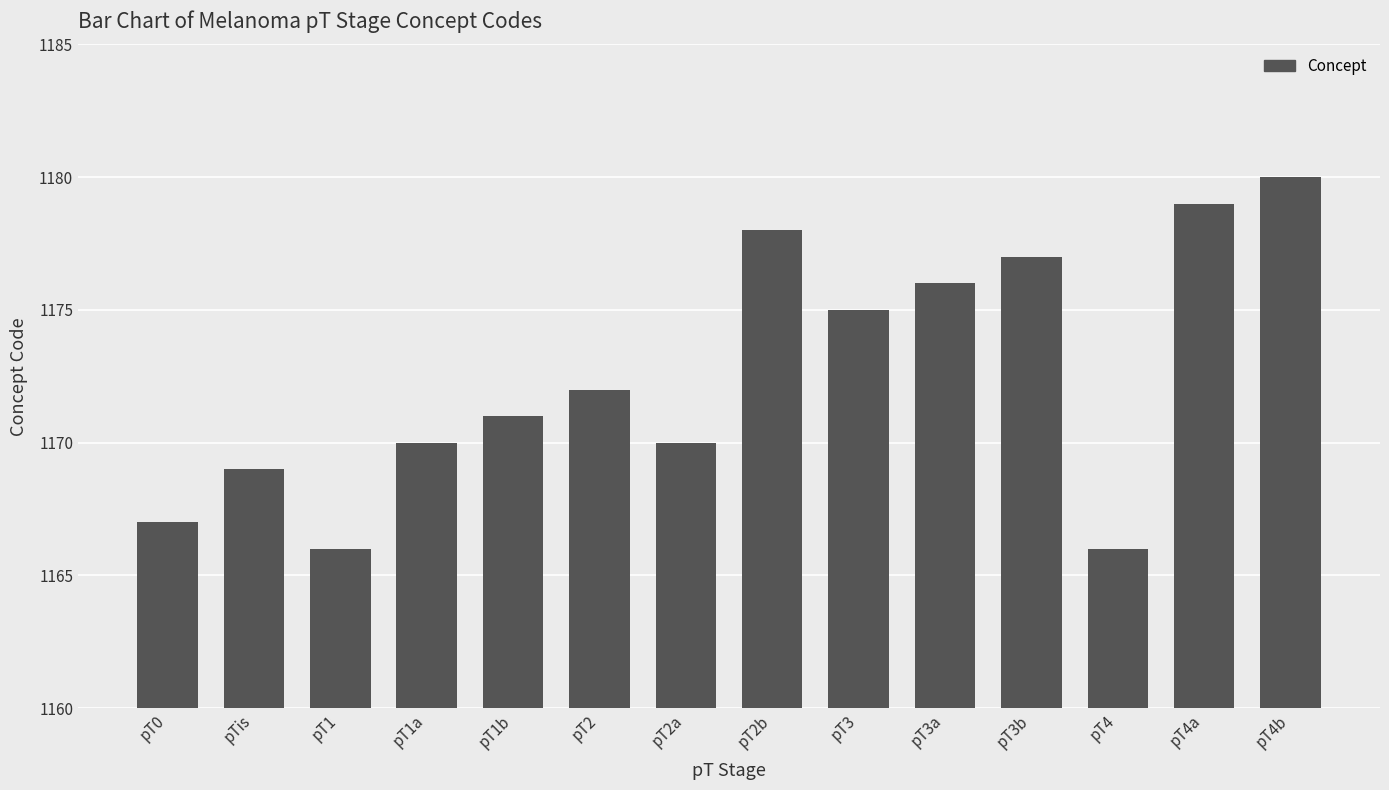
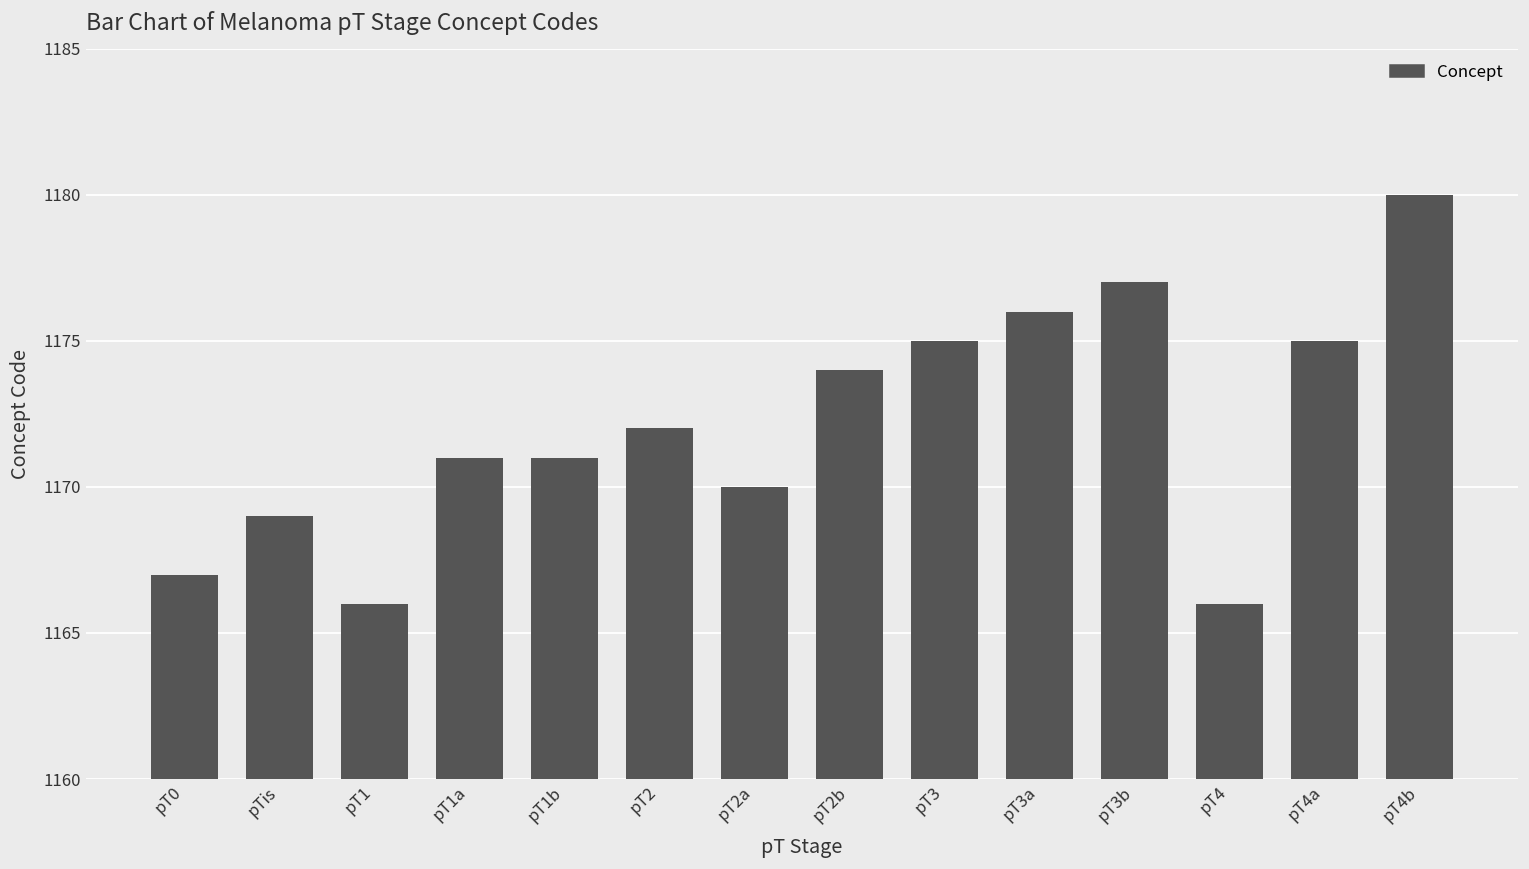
  {
    "pT0": 1167,
    "pTis": 1169,
    "pT1": 1166,
-   "pT1a": 1170,
+   "pT1a": 1171,
    "pT1b": 1171,
    "pT2": 1172,
    "pT2a": 1170,
-   "pT2b": 1178,
+   "pT2b": 1174,
    "pT3": 1175,
    "pT3a": 1176,
    "pT3b": 1177,
    "pT4": 1166,
-   "pT4a": 1179,
+   "pT4a": 1175,
    "pT4b": 1180
  }
